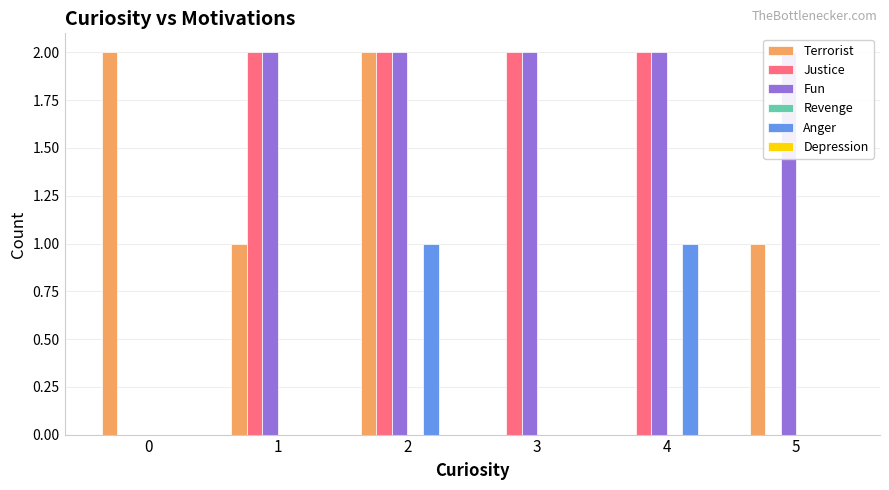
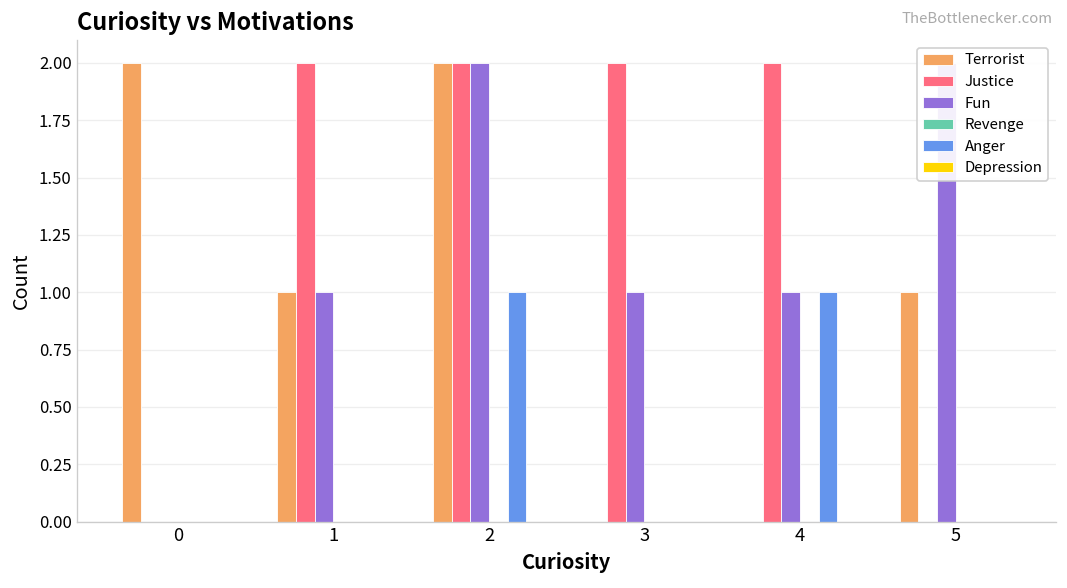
  {
    "Terrorist": {
      "0": 2,
      "1": 1,
      "2": 2,
      "3": 0,
      "4": 0,
      "5": 1
    },
    "Justice": {
      "0": 0,
      "1": 2,
      "2": 2,
      "3": 2,
      "4": 2,
      "5": 0
    },
    "Fun": {
      "0": 0,
-     "1": 2,
+     "1": 1,
      "2": 2,
-     "3": 2,
-     "4": 2
+     "3": 1,
+     "4": 1
    },
    "Revenge": {
      "0": 0,
      "1": 0,
      "2": 0,
      "3": 0,
      "4": 0,
      "5": 0
    },
    "Anger": {
      "0": 0,
      "1": 0,
      "2": 1,
      "3": 0,
      "4": 1,
      "5": 0
    },
    "Depression": {
      "0": 0,
      "1": 0,
      "2": 0,
      "3": 0,
      "4": 0,
      "5": 0
    }
  }
